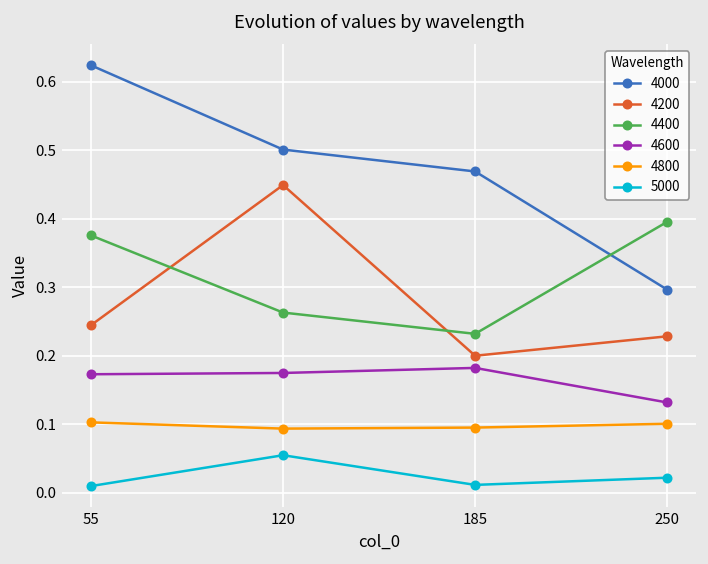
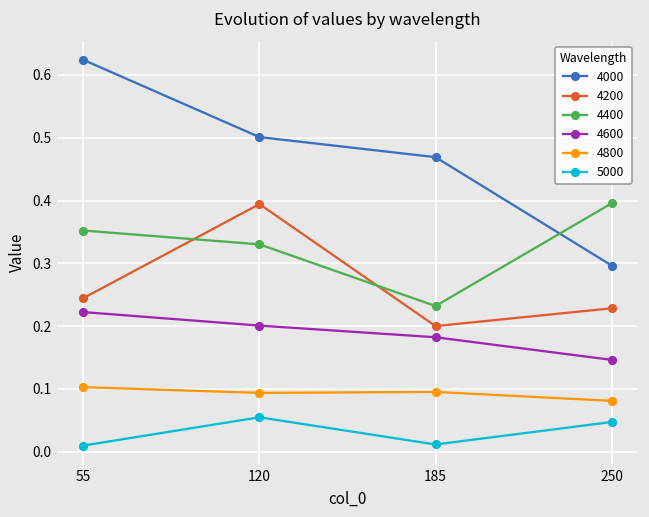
  {
    "4000": {
      "55": 0.62,
      "120": 0.50,
      "185": 0.47,
      "250": 0.30
    },
    "4200": {
      "55": 0.24,
-     "120": 0.45,
+     "120": 0.39,
      "185": 0.20,
      "250": 0.23
    },
    "4400": {
-     "55": 0.38,
-     "120": 0.26,
+     "55": 0.35,
+     "120": 0.33,
      "185": 0.23,
      "250": 0.40
    },
    "4600": {
-     "55": 0.17,
-     "120": 0.17,
+     "55": 0.22,
+     "120": 0.20,
      "185": 0.18,
-     "250": 0.13
+     "250": 0.15
    },
    "4800": {
      "55": 0.10,
      "120": 0.09,
      "185": 0.10,
-     "250": 0.10
+     "250": 0.08
    },
    "5000": {
      "55": 0.01,
      "120": 0.05,
      "185": 0.01,
-     "250": 0.02
+     "250": 0.05
    }
  }
